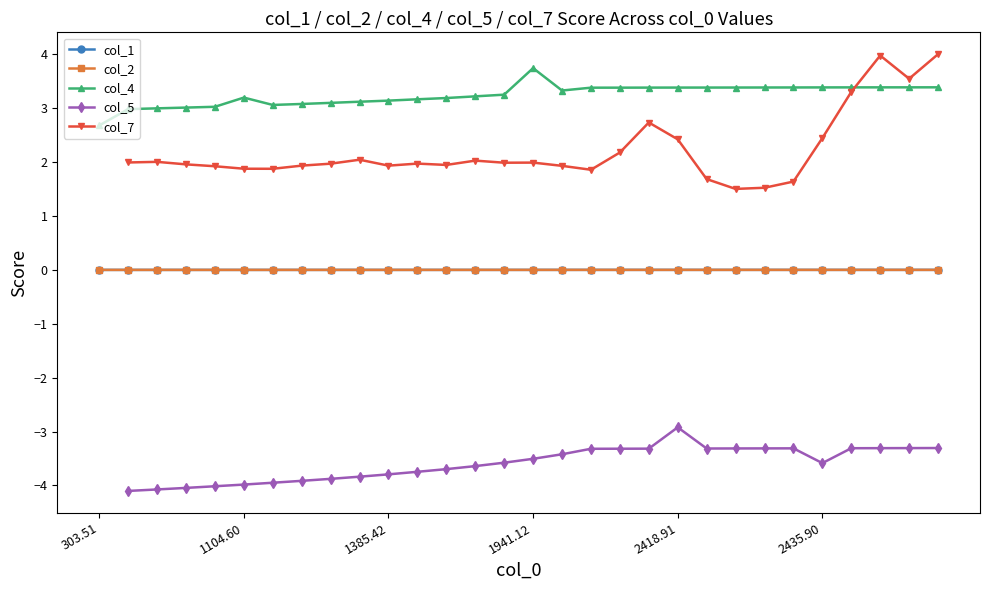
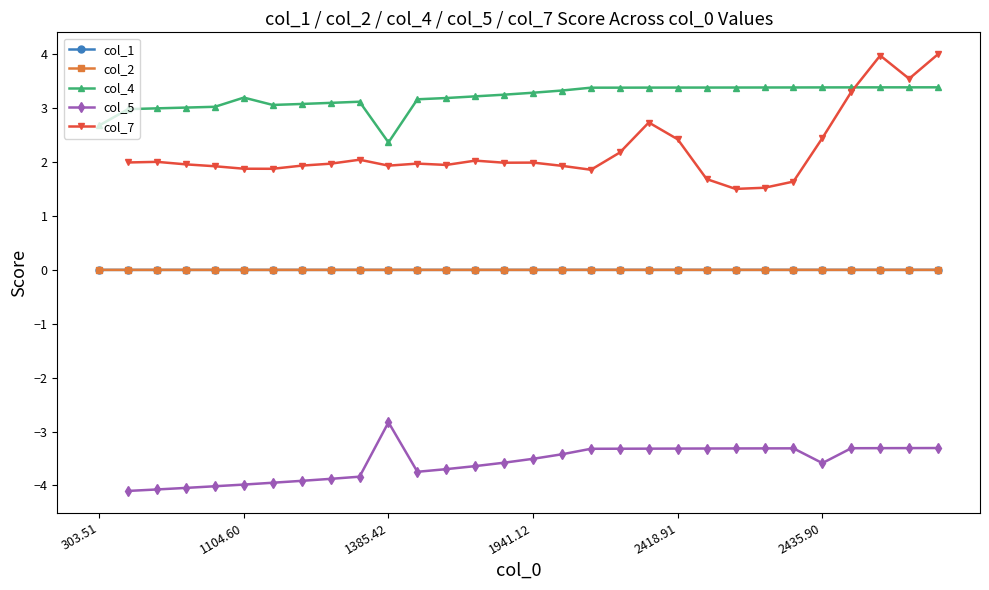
  {
    "col_4": {
      "1104.60": 3.2,
-     "1385.42": 3.1,
-     "1941.12": 3.7,
+     "1385.42": 2.4,
+     "1941.12": 3.3,
      "2418.91": 3.4,
      "2435.90": 3.4
    },
    "col_5": {
      "1104.60": -4.0,
-     "1385.42": -3.8,
+     "1385.42": -2.8,
      "1941.12": -3.5,
-     "2418.91": -2.9,
+     "2418.91": -3.3,
      "2435.90": -3.6
    }
  }
